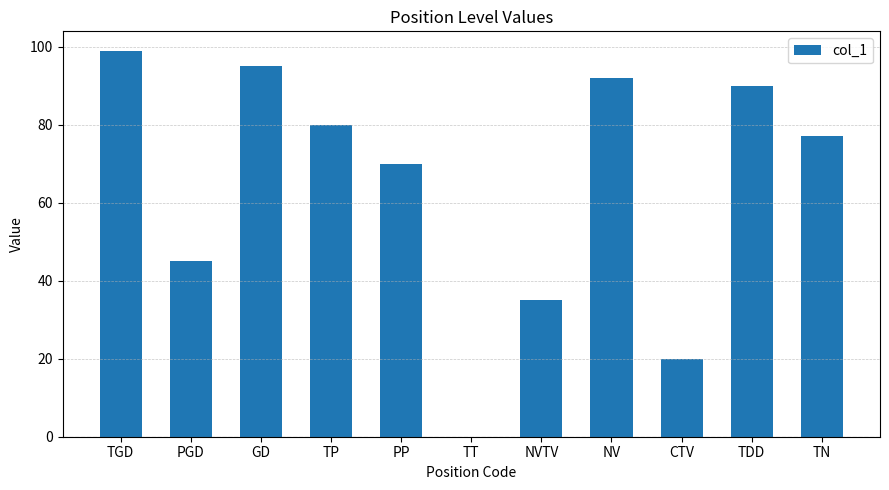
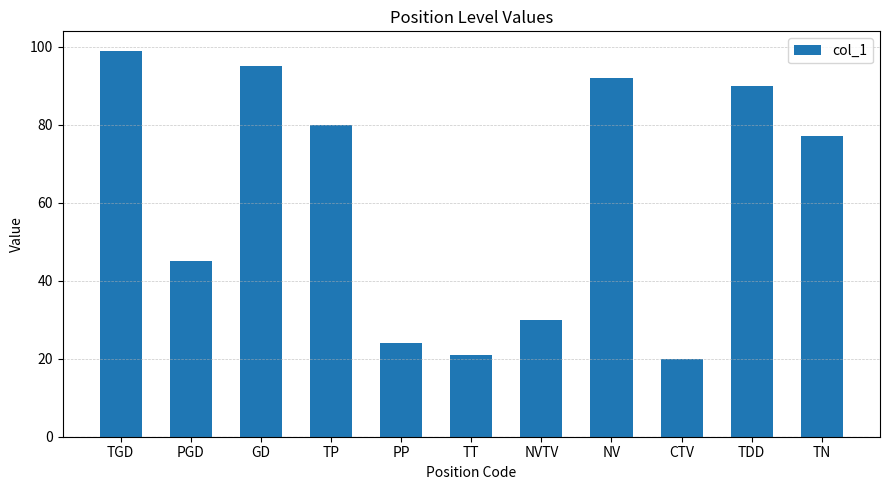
  {
    "TGD": 99,
    "PGD": 45,
    "GD": 95,
    "TP": 80,
-   "PP": 70,
-   "TT": 0,
-   "NVTV": 35,
+   "PP": 24,
+   "TT": 21,
+   "NVTV": 30,
    "NV": 92,
    "CTV": 20,
    "TDD": 90,
    "TN": 77
  }
